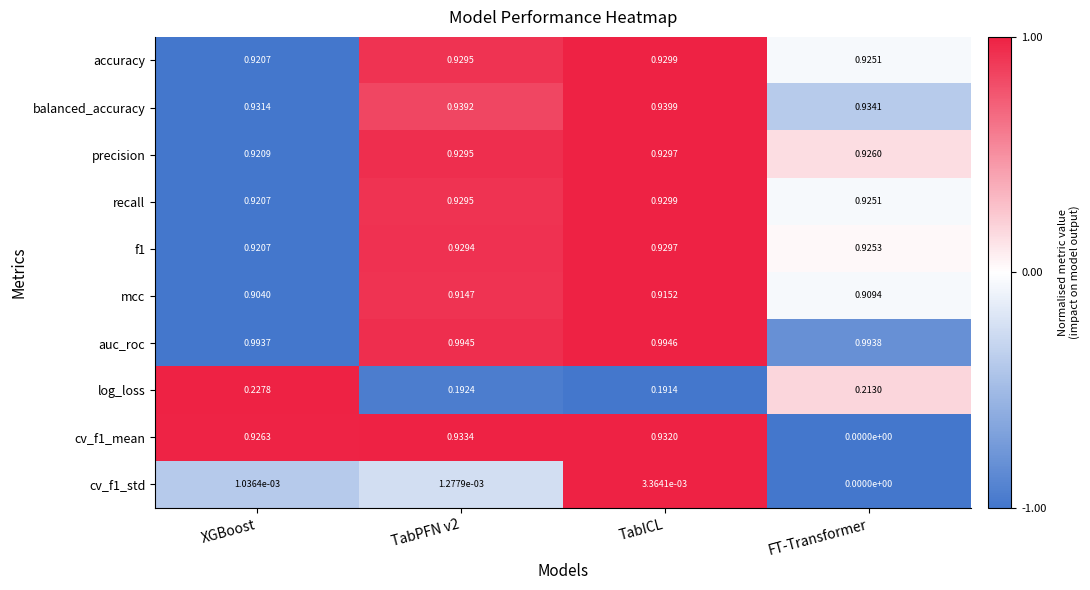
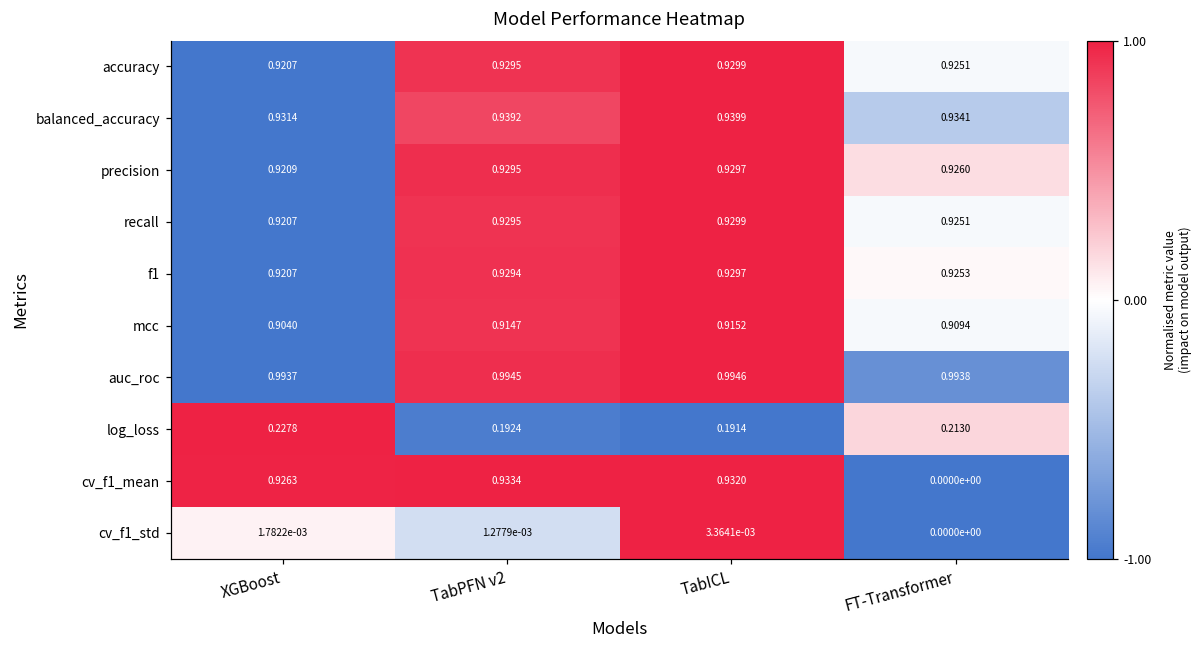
  {
    "accuracy": {
      "XGBoost": "0.9207",
      "TabPFN v2": "0.9295",
      "TabICL": "0.9299",
      "FT-Transformer": "0.9251"
    },
    "balanced_accuracy": {
      "XGBoost": "0.9314",
      "TabPFN v2": "0.9392",
      "TabICL": "0.9399",
      "FT-Transformer": "0.9341"
    },
    "precision": {
      "XGBoost": "0.9209",
      "TabPFN v2": "0.9295",
      "TabICL": "0.9297",
      "FT-Transformer": "0.9260"
    },
    "recall": {
      "XGBoost": "0.9207",
      "TabPFN v2": "0.9295",
      "TabICL": "0.9299",
      "FT-Transformer": "0.9251"
    },
    "f1": {
      "XGBoost": "0.9207",
      "TabPFN v2": "0.9294",
      "TabICL": "0.9297",
      "FT-Transformer": "0.9253"
    },
    "mcc": {
      "XGBoost": "0.9040",
      "TabPFN v2": "0.9147",
      "TabICL": "0.9152",
      "FT-Transformer": "0.9094"
    },
    "auc_roc": {
      "XGBoost": "0.9937",
      "TabPFN v2": "0.9945",
      "TabICL": "0.9946",
      "FT-Transformer": "0.9938"
    },
    "log_loss": {
      "XGBoost": "0.2278",
      "TabPFN v2": "0.1924",
      "TabICL": "0.1914",
      "FT-Transformer": "0.2130"
    },
    "cv_f1_mean": {
      "XGBoost": "0.9263",
      "TabPFN v2": "0.9334",
      "TabICL": "0.9320",
      "FT-Transformer": "0.0000e+00"
    },
    "cv_f1_std": {
-     "XGBoost": "1.0364e-03",
+     "XGBoost": "1.7822e-03",
      "TabPFN v2": "1.2779e-03",
      "TabICL": "3.3641e-03",
      "FT-Transformer": "0.0000e+00"
    }
  }
